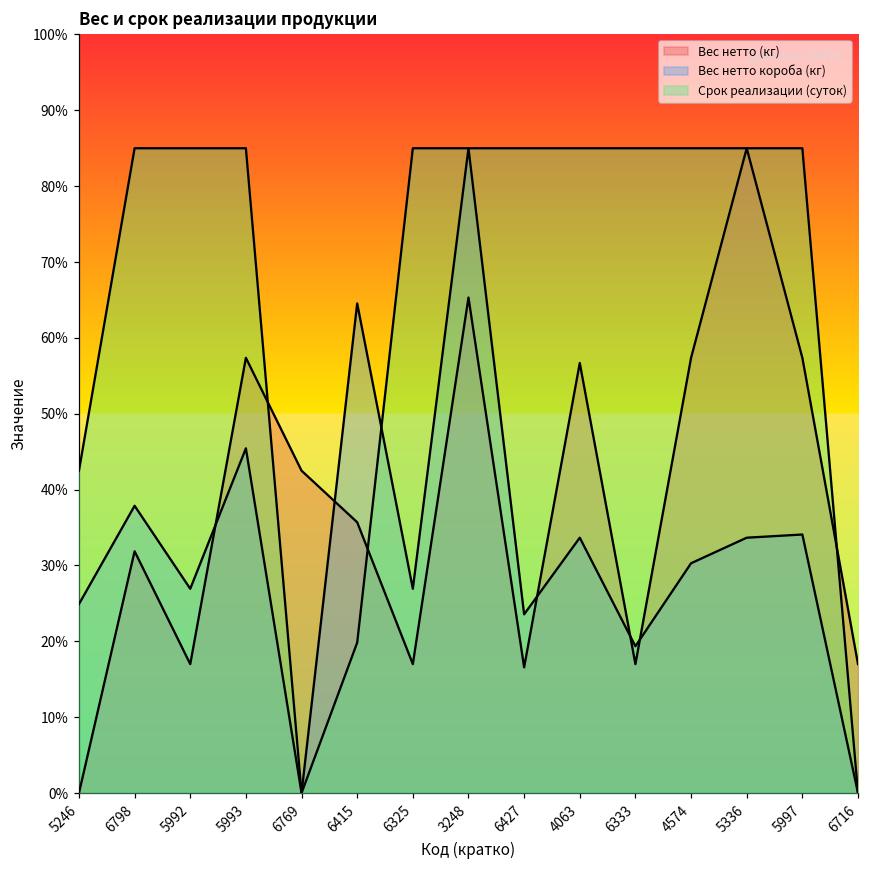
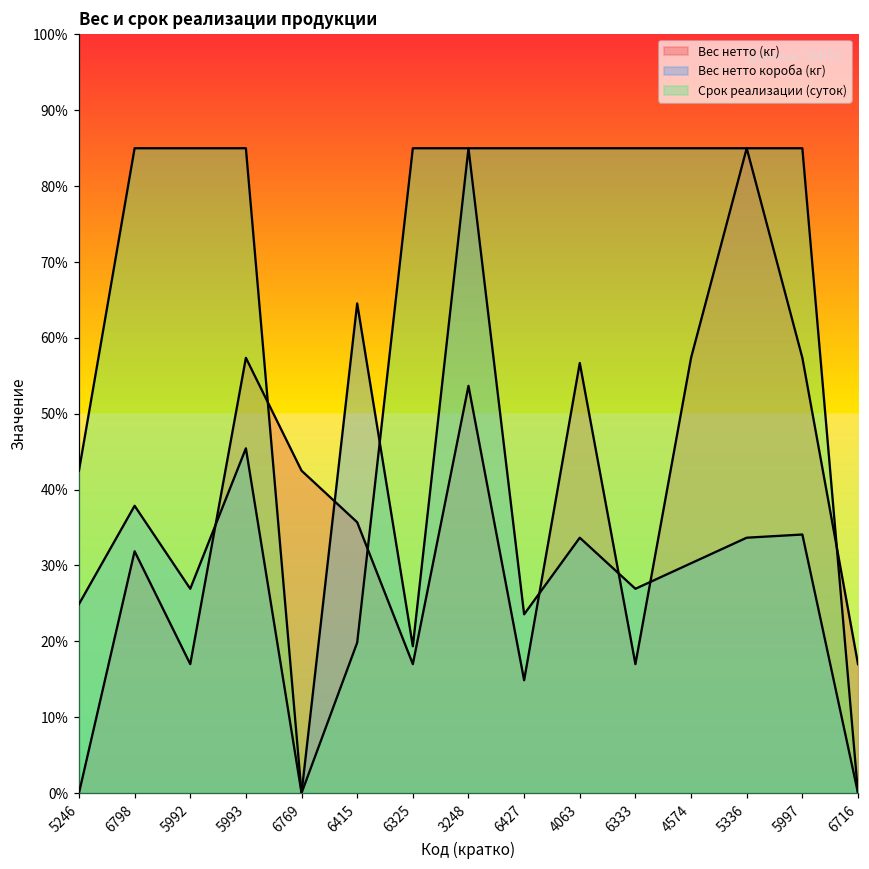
  {
    "Вес нетто (кг)": {
      "5246": "0%",
      "6798": "32%",
      "5992": "17%",
      "5993": "57%",
      "6769": "43%",
      "6415": "36%",
      "6325": "17%",
-     "3248": "65%",
-     "6427": "17%",
+     "3248": "54%",
+     "6427": "15%",
      "4063": "57%",
      "6333": "17%",
      "4574": "57%",
      "5997": "57%",
      "6716": "17%"
    },
    "Вес нетто короба (кг)": {
      "5246": "25%",
      "6798": "38%",
      "5992": "27%",
      "5993": "45%",
      "6415": "65%",
-     "6325": "27%",
+     "6325": "19%",
      "6427": "24%",
      "4063": "34%",
-     "6333": "19%",
+     "6333": "27%",
      "4574": "30%",
      "5336": "34%",
      "5997": "34%"
    },
    "Срок реализации (суток)": {
      "5246": "43%",
      "6798": "85%",
      "5992": "85%",
      "5993": "85%",
      "6415": "20%",
      "6325": "85%",
      "6427": "85%",
      "4063": "85%",
      "6333": "85%",
      "4574": "85%",
      "5997": "85%"
    }
  }
